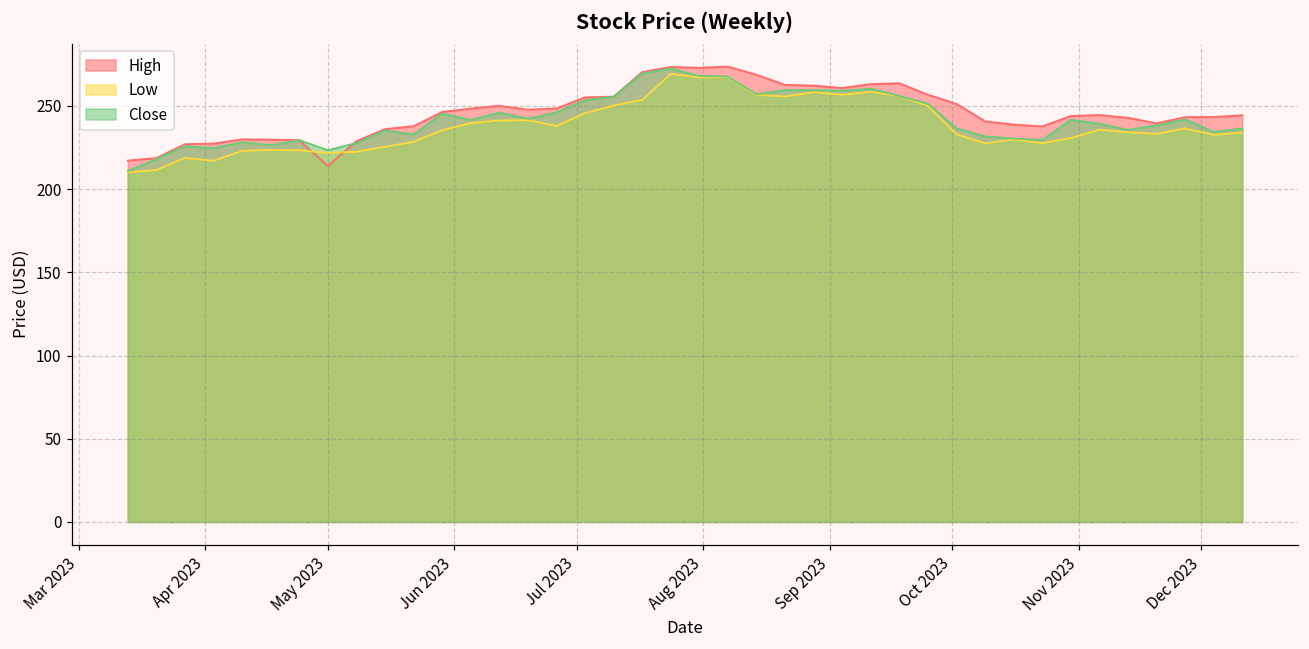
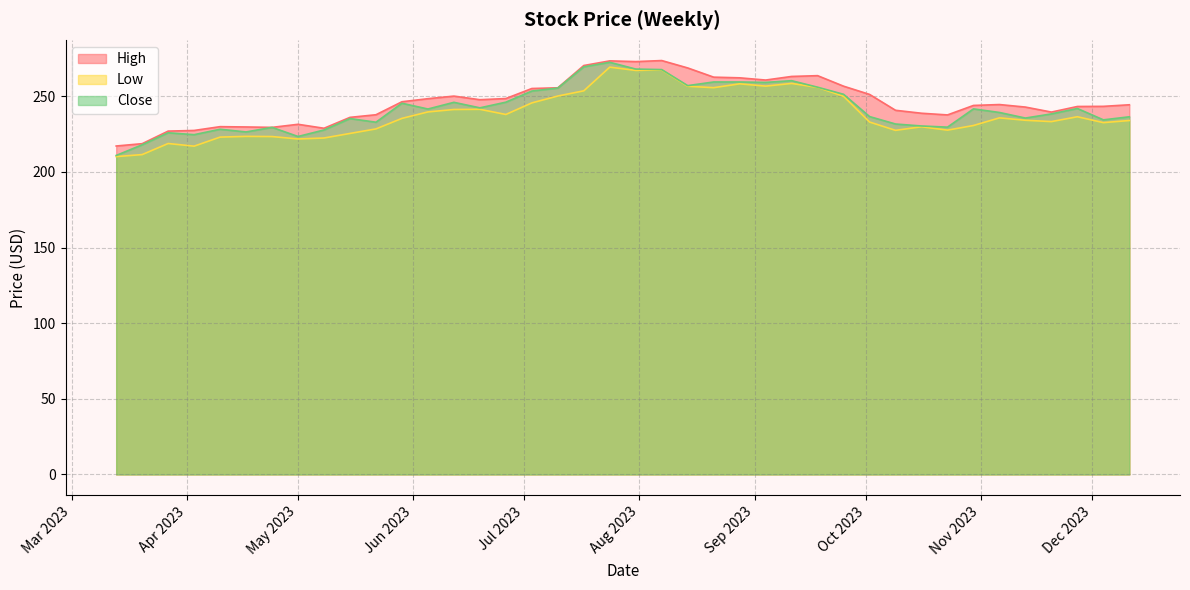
  {
    "High": {
-     "May 2023": 214
+     "May 2023": 232
    }
  }
